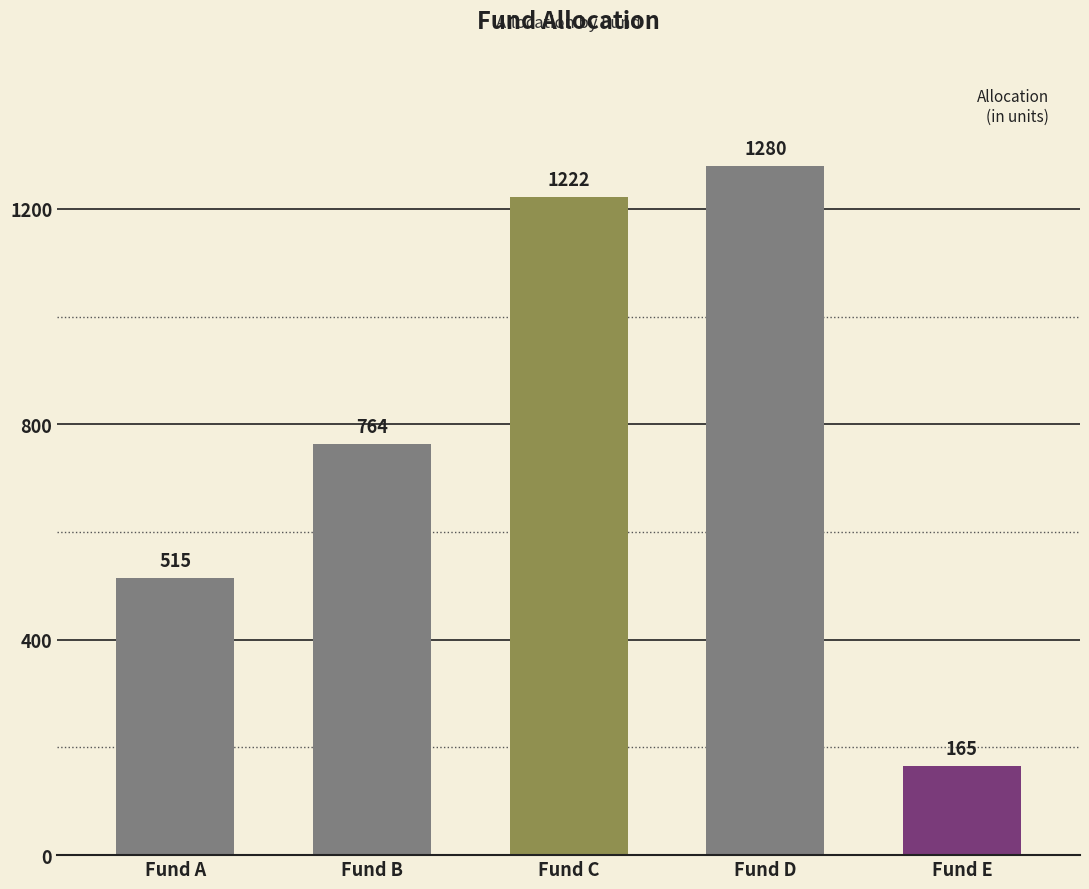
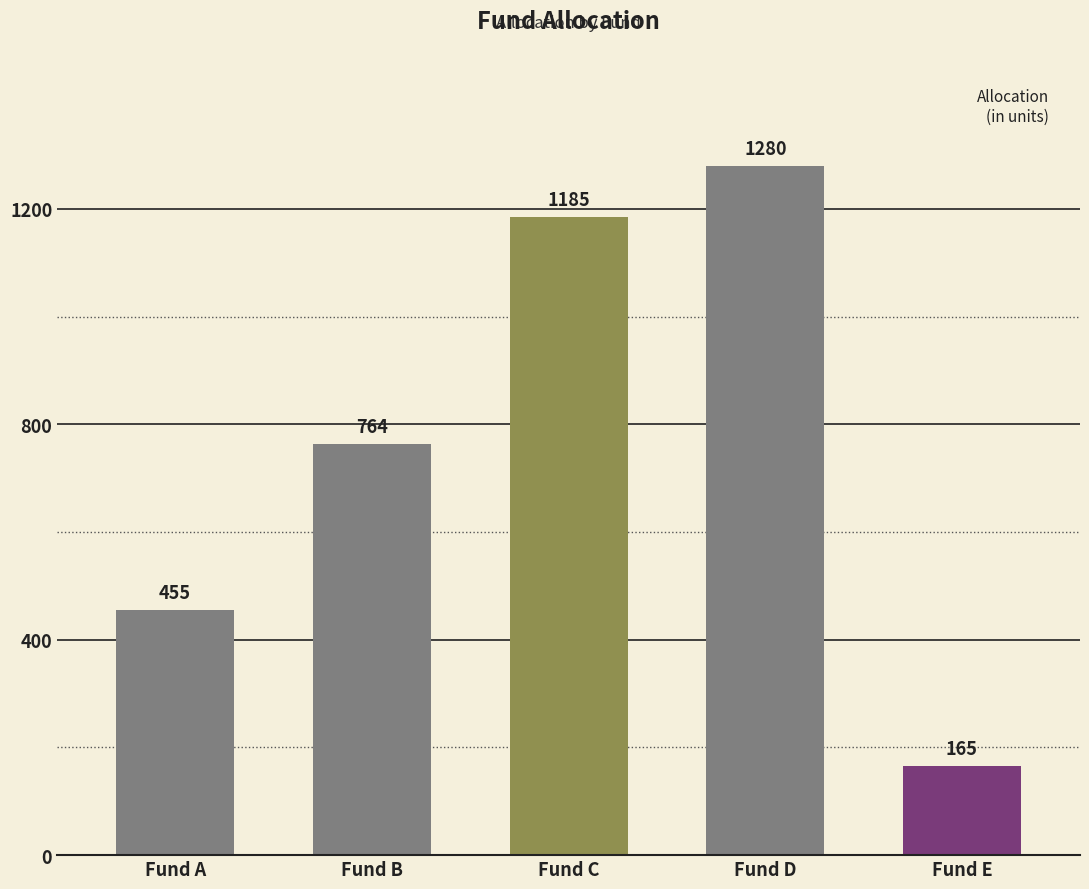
  {
-   "Fund A": 515,
+   "Fund A": 455,
    "Fund B": 764,
-   "Fund C": 1222,
+   "Fund C": 1185,
    "Fund D": 1280,
    "Fund E": 165
  }
